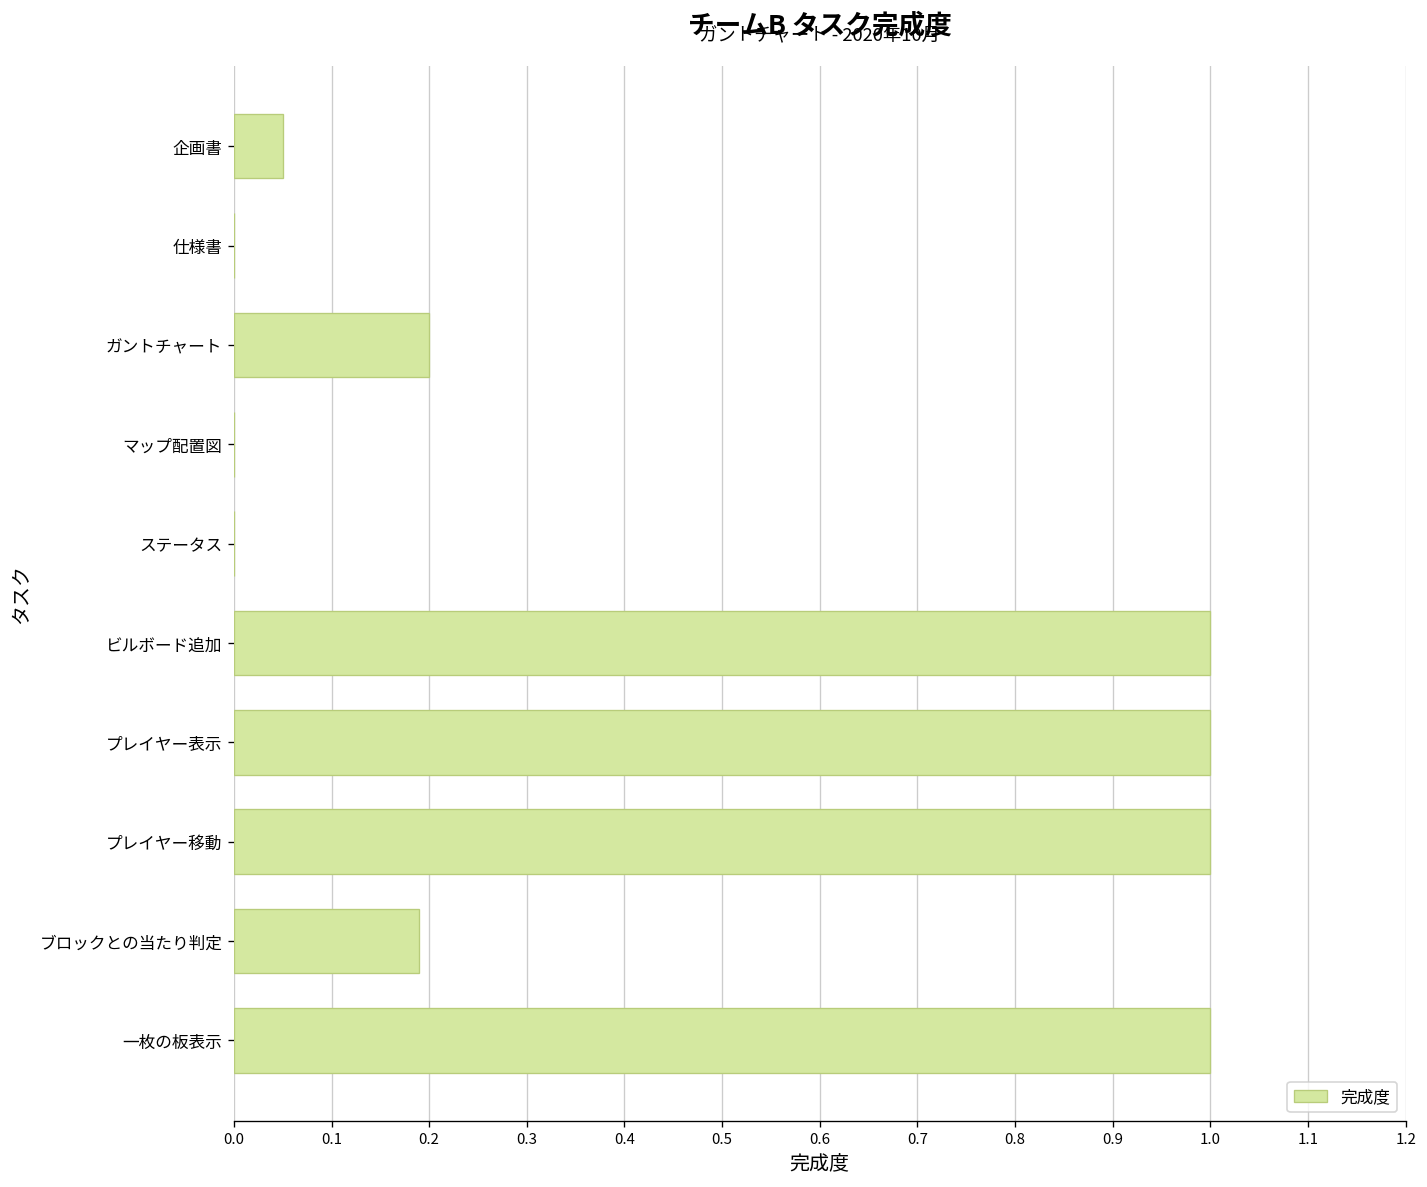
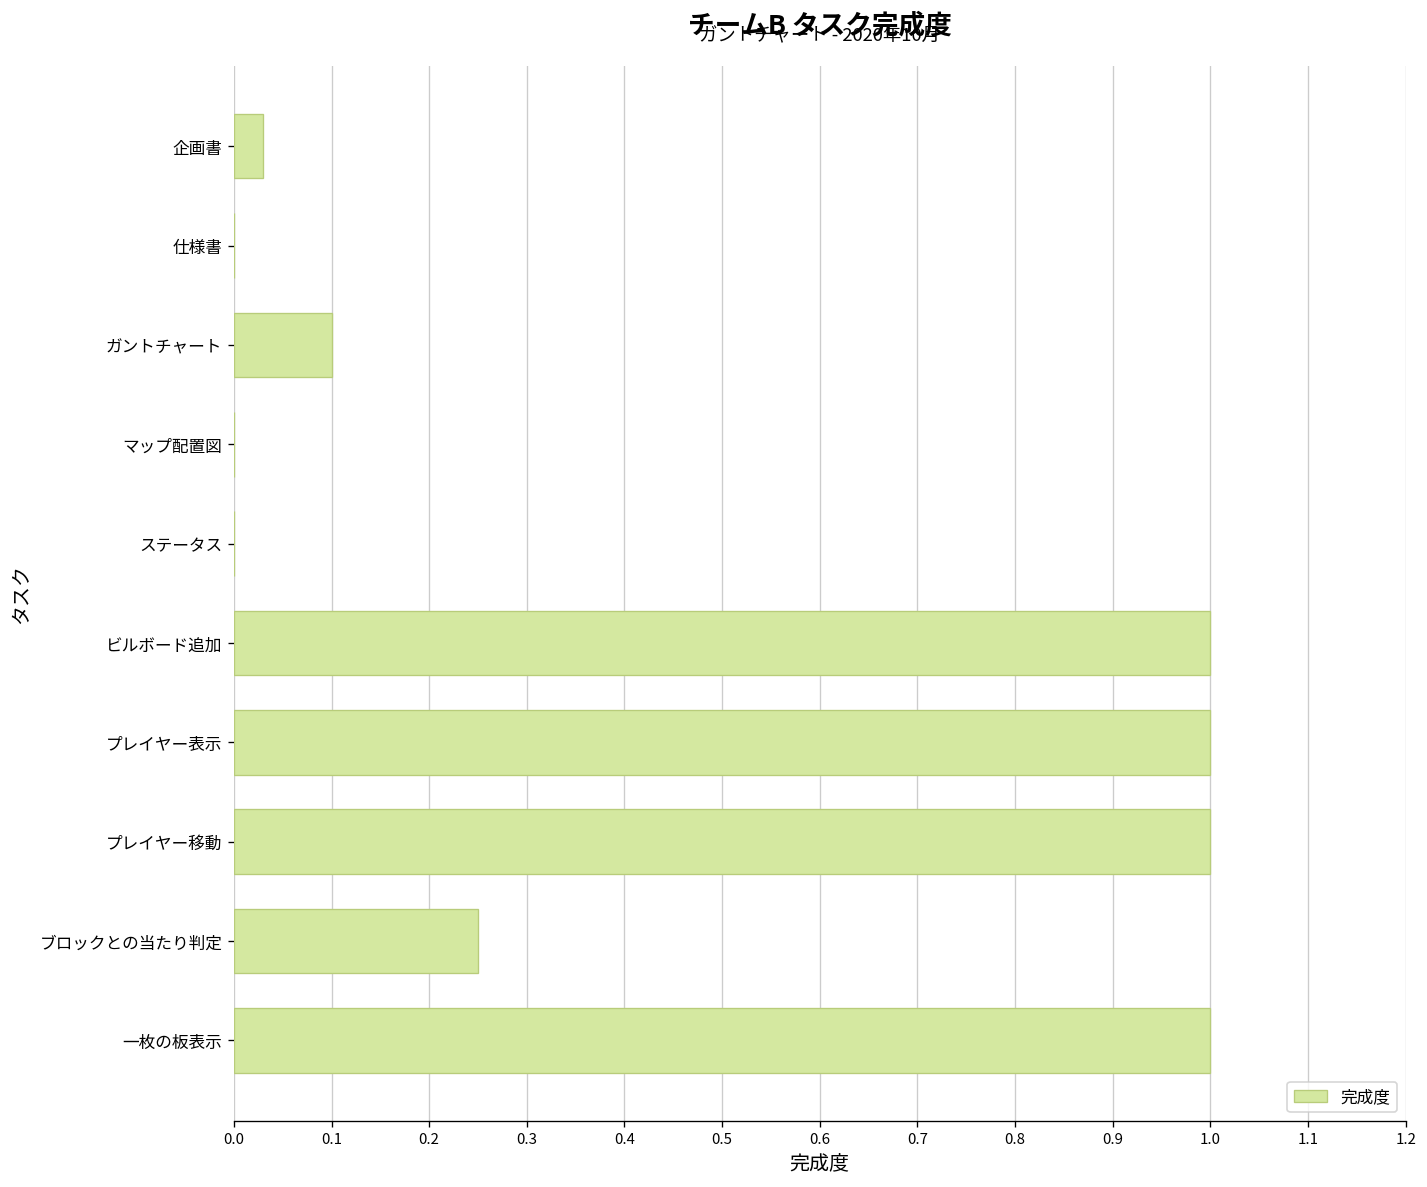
  {
-   "企画書": 0.05,
+   "企画書": 0.03,
    "仕様書": 0.00,
-   "ガントチャート": 0.2,
+   "ガントチャート": 0.1,
    "マップ配置図": 0.00,
    "ステータス": 0.00,
    "ビルボード追加": 1.00,
    "プレイヤー表示": 1.00,
    "プレイヤー移動": 1.00,
-   "ブロックとの当たり判定": 0.19,
+   "ブロックとの当たり判定": 0.25,
    "一枚の板表示": 1.00
  }
